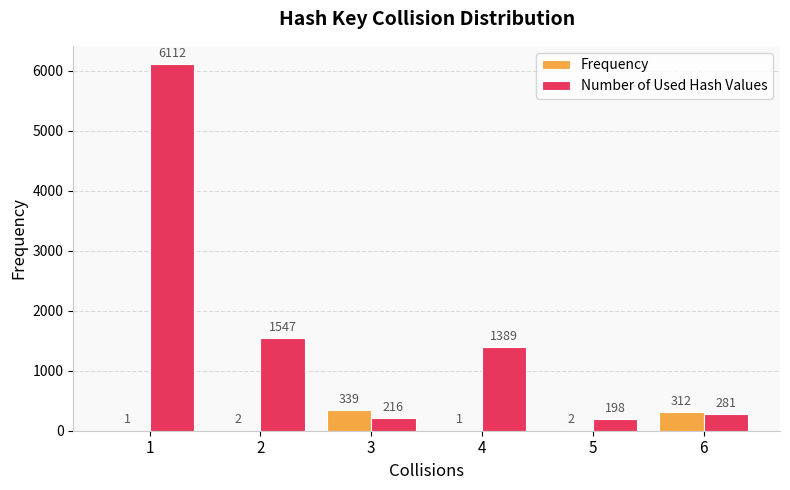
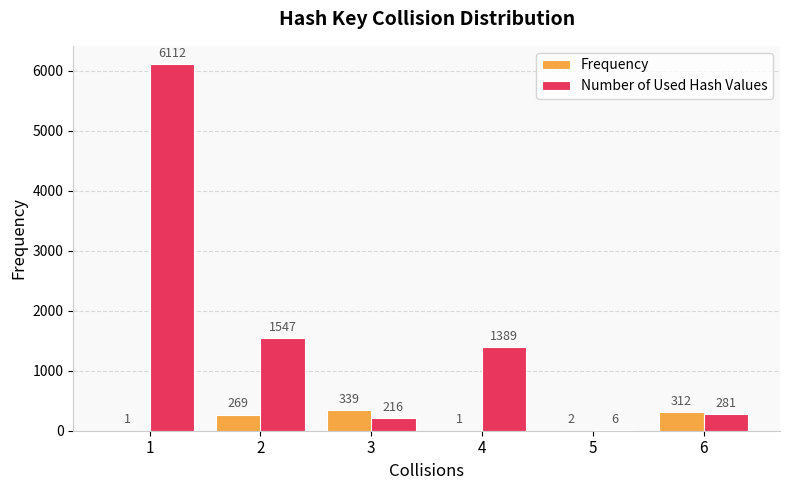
  {
    "Frequency": {
      "1": 1,
-     "2": 2,
+     "2": 269,
      "3": 339,
      "4": 1,
      "5": 2,
      "6": 312
    },
    "Number of Used Hash Values": {
      "1": 6112,
      "2": 1547,
      "3": 216,
      "4": 1389,
-     "5": 198,
+     "5": 6,
      "6": 281
    }
  }
